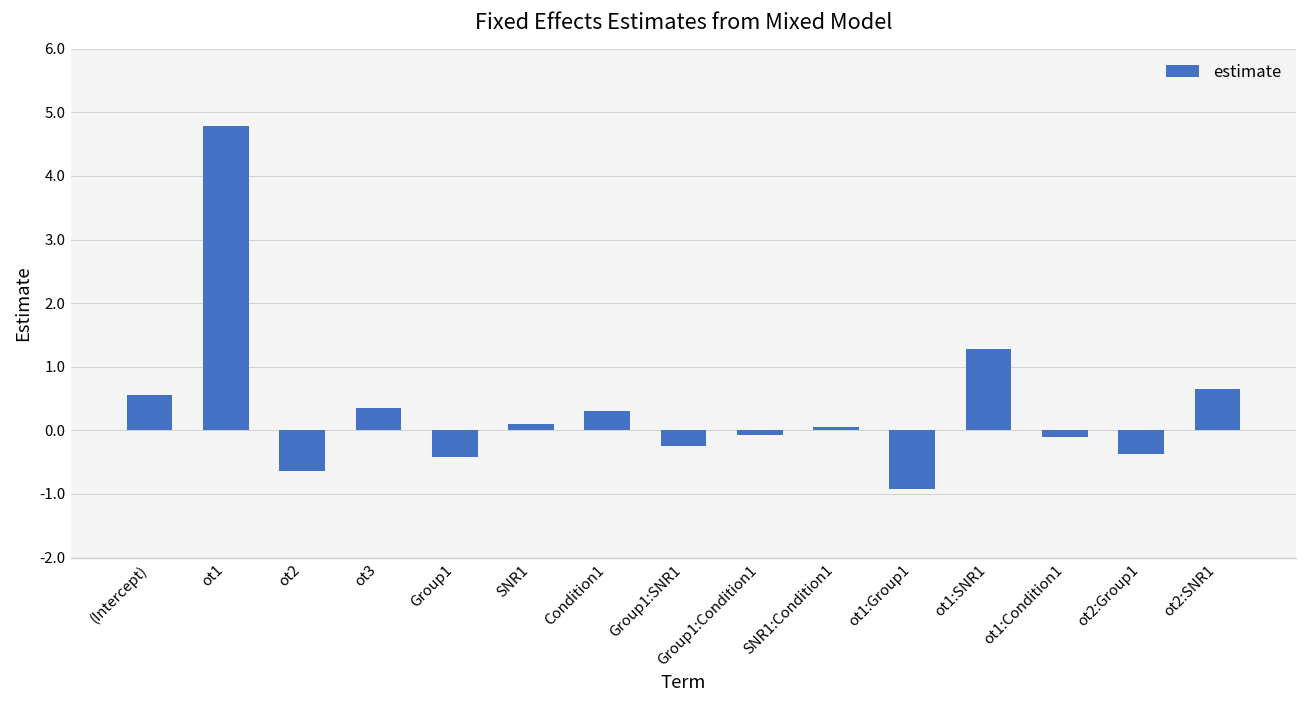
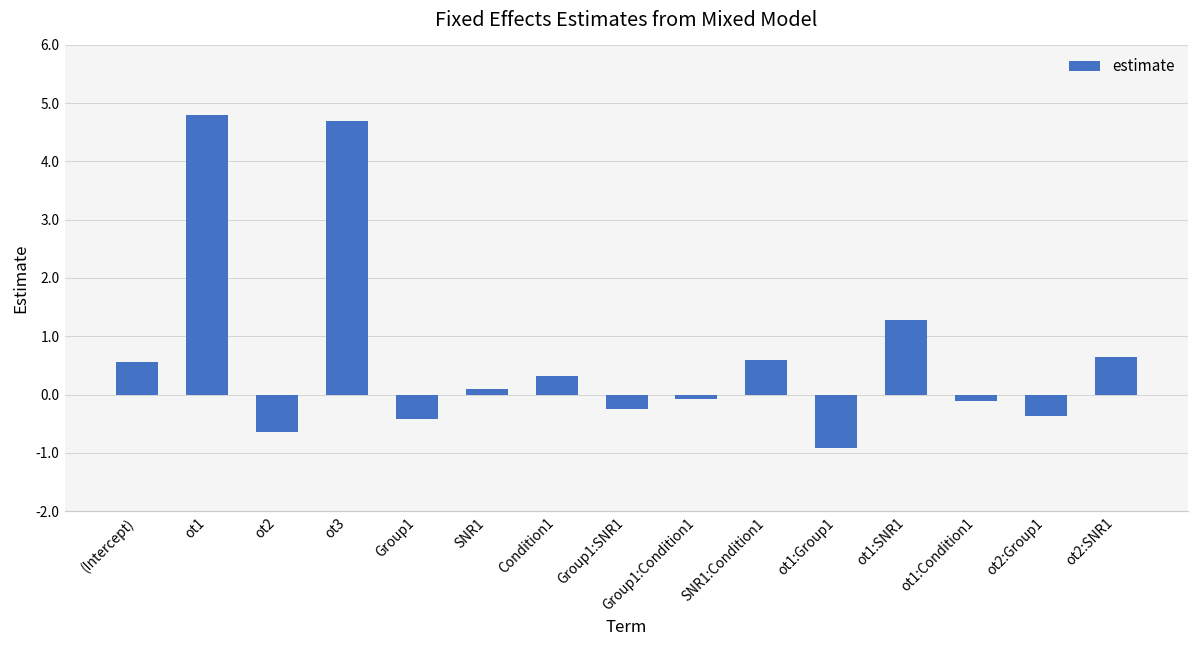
  {
    "(Intercept)": 0.6,
    "ot1": 4.8,
    "ot2": -0.6,
-   "ot3": 0.3,
+   "ot3": 4.7,
    "Group1": -0.4,
    "SNR1": 0.1,
    "Condition1": 0.3,
    "Group1:SNR1": -0.3,
    "Group1:Condition1": -0.1,
-   "SNR1:Condition1": 0.1,
+   "SNR1:Condition1": 0.6,
    "ot1:Group1": -0.9,
    "ot1:SNR1": 1.3,
    "ot1:Condition1": -0.1,
    "ot2:Group1": -0.4,
    "ot2:SNR1": 0.6
  }
